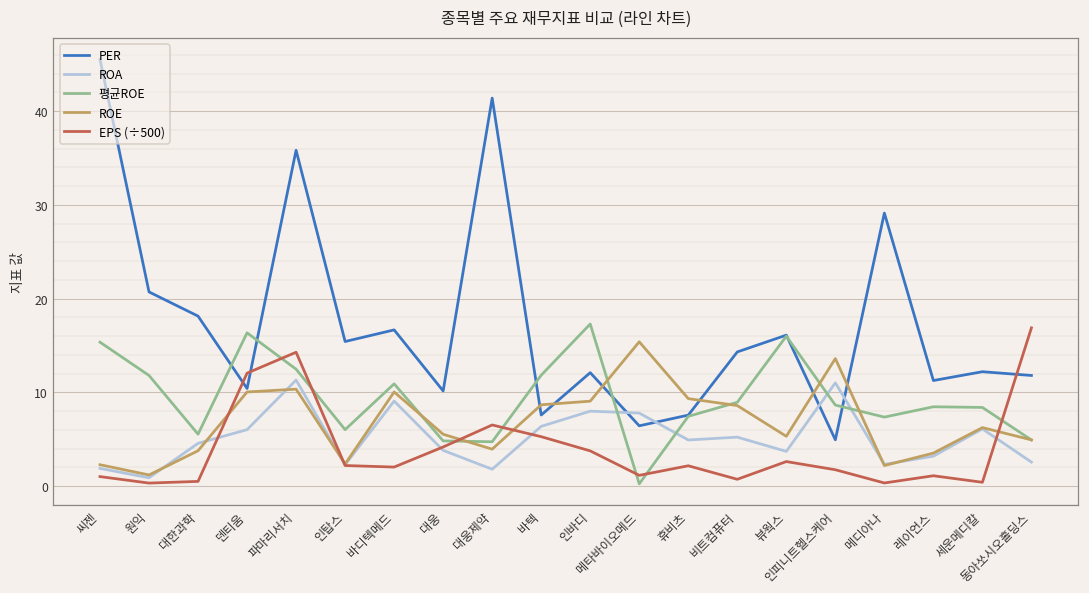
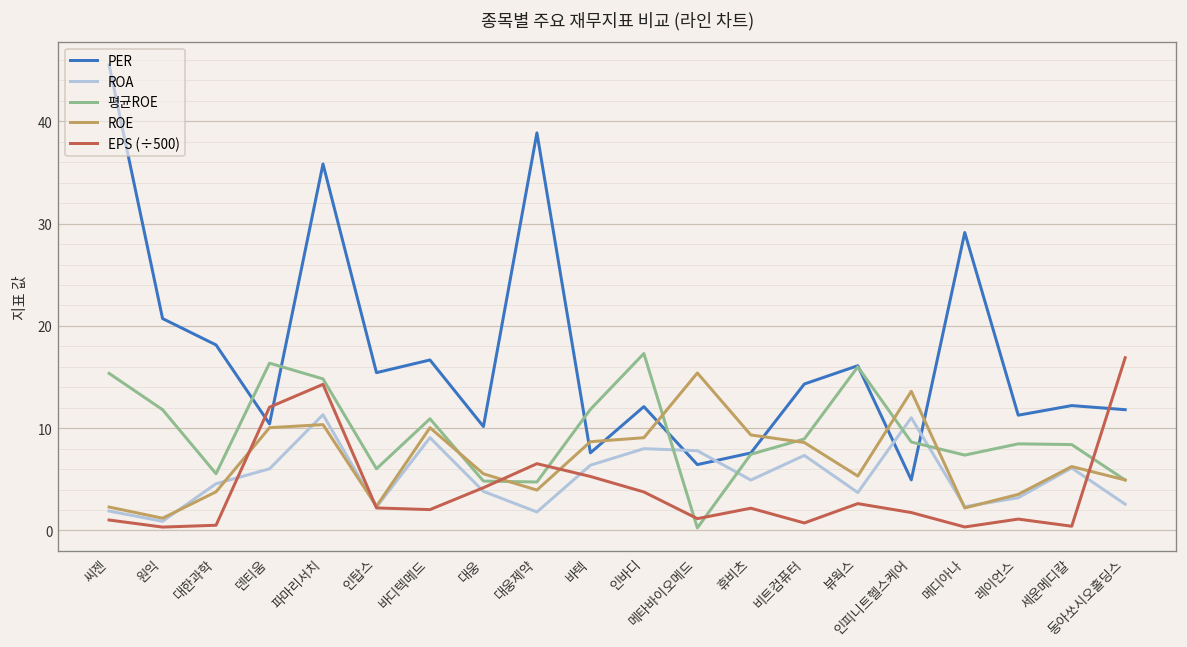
  {
    "PER": {
      "원익": 21,
      "대한과학": 18,
      "덴티움": 10,
      "파마리서치": 36,
      "인탑스": 15,
      "바디텍메드": 17,
      "대웅": 10,
-     "대웅제약": 41,
+     "대웅제약": 39,
      "바텍": 8,
      "인바디": 12,
      "메타바이오메드": 6,
      "비트컴퓨터": 14,
      "인피니트헬스케어": 5,
      "메디아나": 29,
      "레이언스": 11,
      "세운메디칼": 12,
      "동아쏘시오홀딩스": 12
    },
    "ROA": {
      "씨젠": 2,
      "대한과학": 5,
      "덴티움": 6,
      "파마리서치": 11,
      "바디텍메드": 9,
      "대웅": 4,
      "대웅제약": 2,
      "바텍": 6,
      "인바디": 8,
      "메타바이오메드": 8,
      "휴비츠": 5,
-     "비트컴퓨터": 5,
+     "비트컴퓨터": 7,
      "뷰웍스": 4,
      "인피니트헬스케어": 11,
      "레이언스": 3,
      "동아쏘시오홀딩스": 3
    },
    "평균ROE": {
      "씨젠": 15,
      "원익": 12,
      "대한과학": 6,
      "덴티움": 16,
-     "파마리서치": 12,
+     "파마리서치": 15,
      "인탑스": 6,
      "바디텍메드": 11,
      "대웅": 5,
      "대웅제약": 5,
      "바텍": 12,
      "인바디": 17,
      "메타바이오메드": 0,
      "비트컴퓨터": 9,
      "인피니트헬스케어": 9,
      "메디아나": 7,
      "레이언스": 8,
      "세운메디칼": 8
    },
    "ROE": {
      "씨젠": 2,
      "대한과학": 4,
      "덴티움": 10,
      "파마리서치": 10,
      "바디텍메드": 10,
      "대웅": 6,
      "대웅제약": 4,
      "바텍": 9,
      "인바디": 9,
      "메타바이오메드": 15,
      "휴비츠": 9,
      "비트컴퓨터": 9,
      "뷰웍스": 5,
      "인피니트헬스케어": 14,
      "레이언스": 4
    },
    "EPS (÷500)": {
      "씨젠": 1,
      "원익": 0,
      "대한과학": 1,
      "덴티움": 12,
      "파마리서치": 14,
      "바디텍메드": 2,
      "대웅": 4,
      "대웅제약": 7,
      "바텍": 5,
      "인바디": 4,
      "메타바이오메드": 1,
      "휴비츠": 2,
      "비트컴퓨터": 1,
      "뷰웍스": 3,
      "인피니트헬스케어": 2,
      "메디아나": 0,
      "레이언스": 1,
      "세운메디칼": 0,
      "동아쏘시오홀딩스": 17
    }
  }
